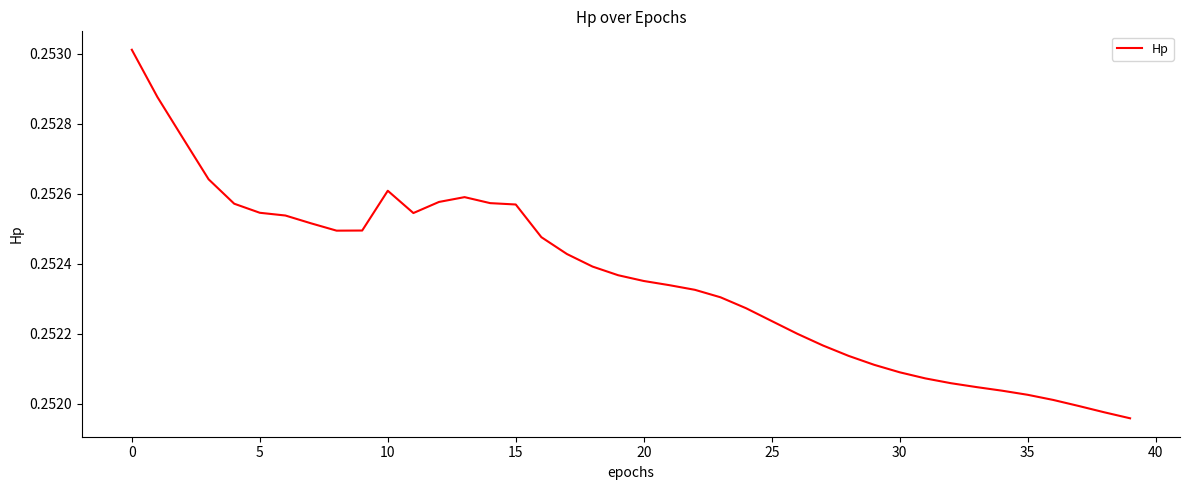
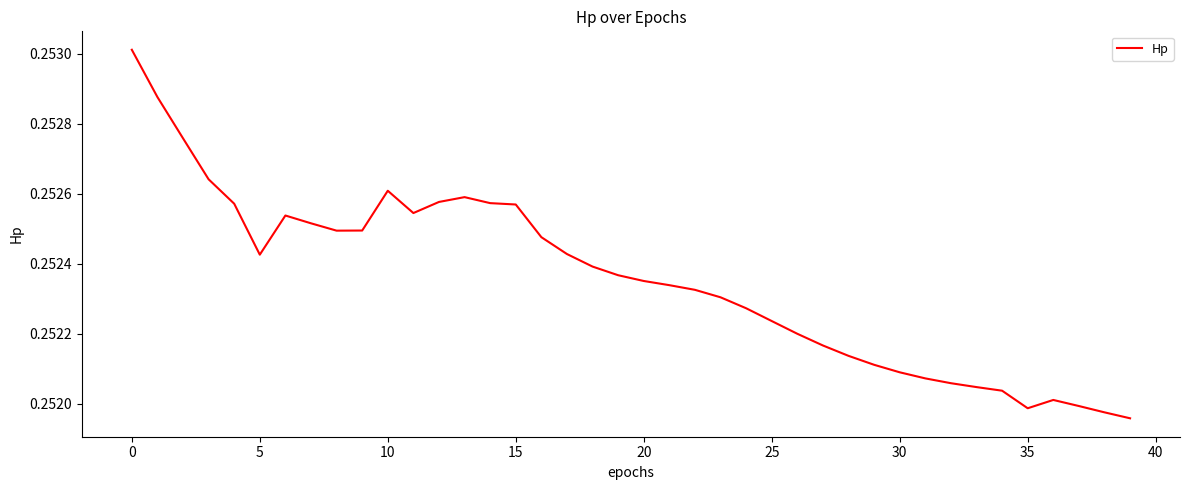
  {
    "0": 0.25301,
-   "5": 0.25255,
+   "5": 0.25243,
    "10": 0.25261,
    "15": 0.25257,
    "20": 0.25235,
    "25": 0.25224,
    "30": 0.25209,
-   "35": 0.25203
+   "35": 0.25199
  }
